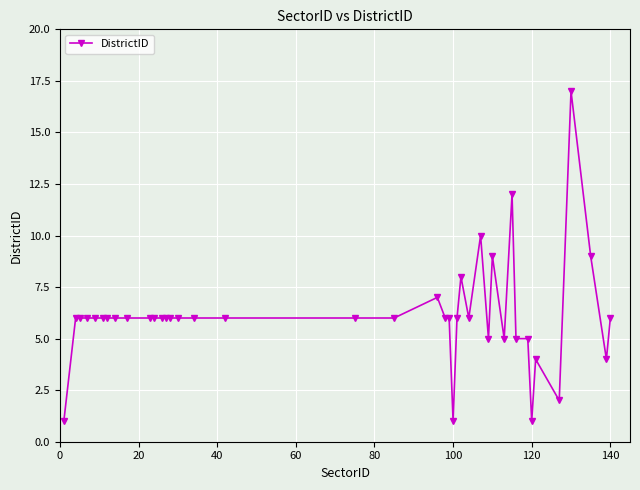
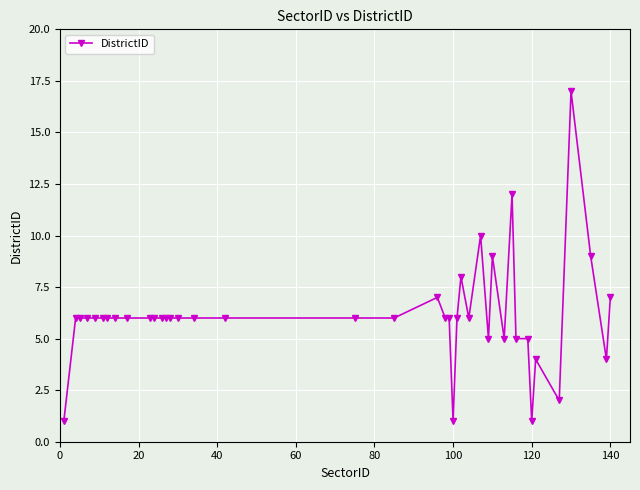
  {
    "100": 1,
    "120": 1,
-   "140": 6
+   "140": 7
  }
